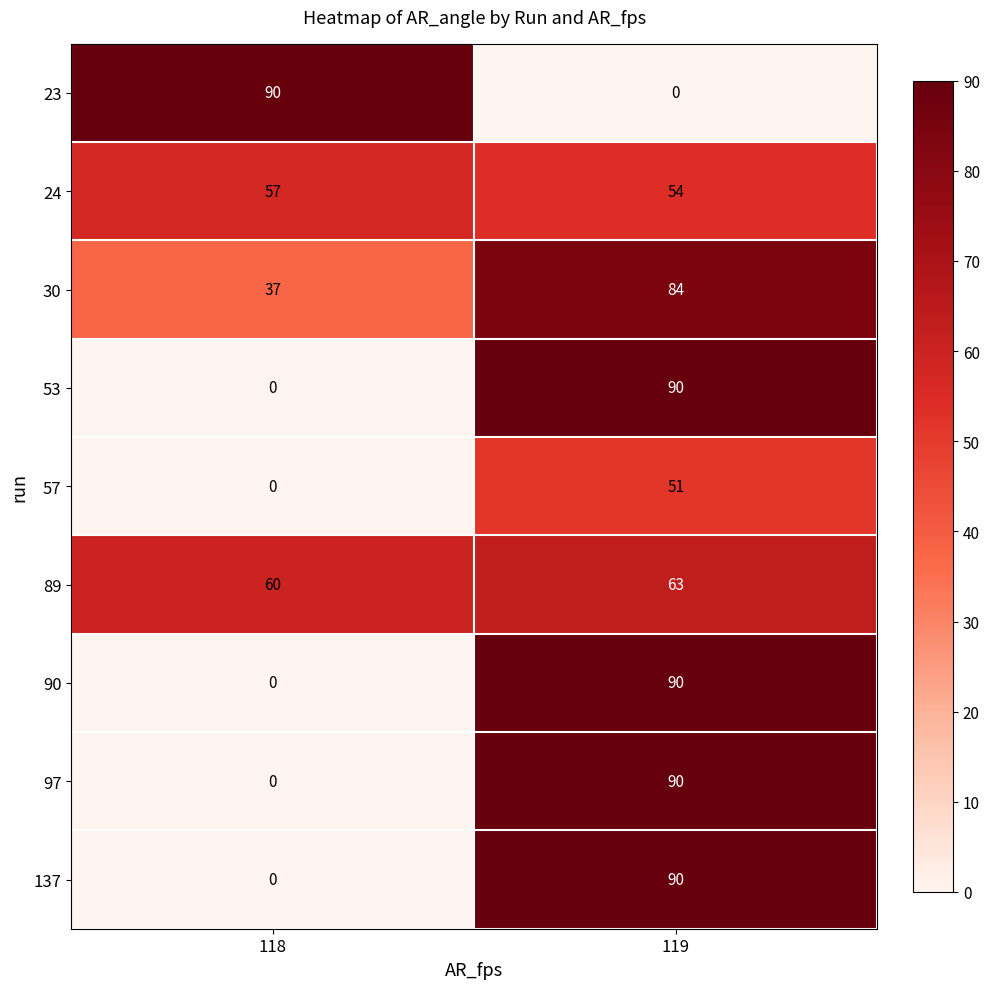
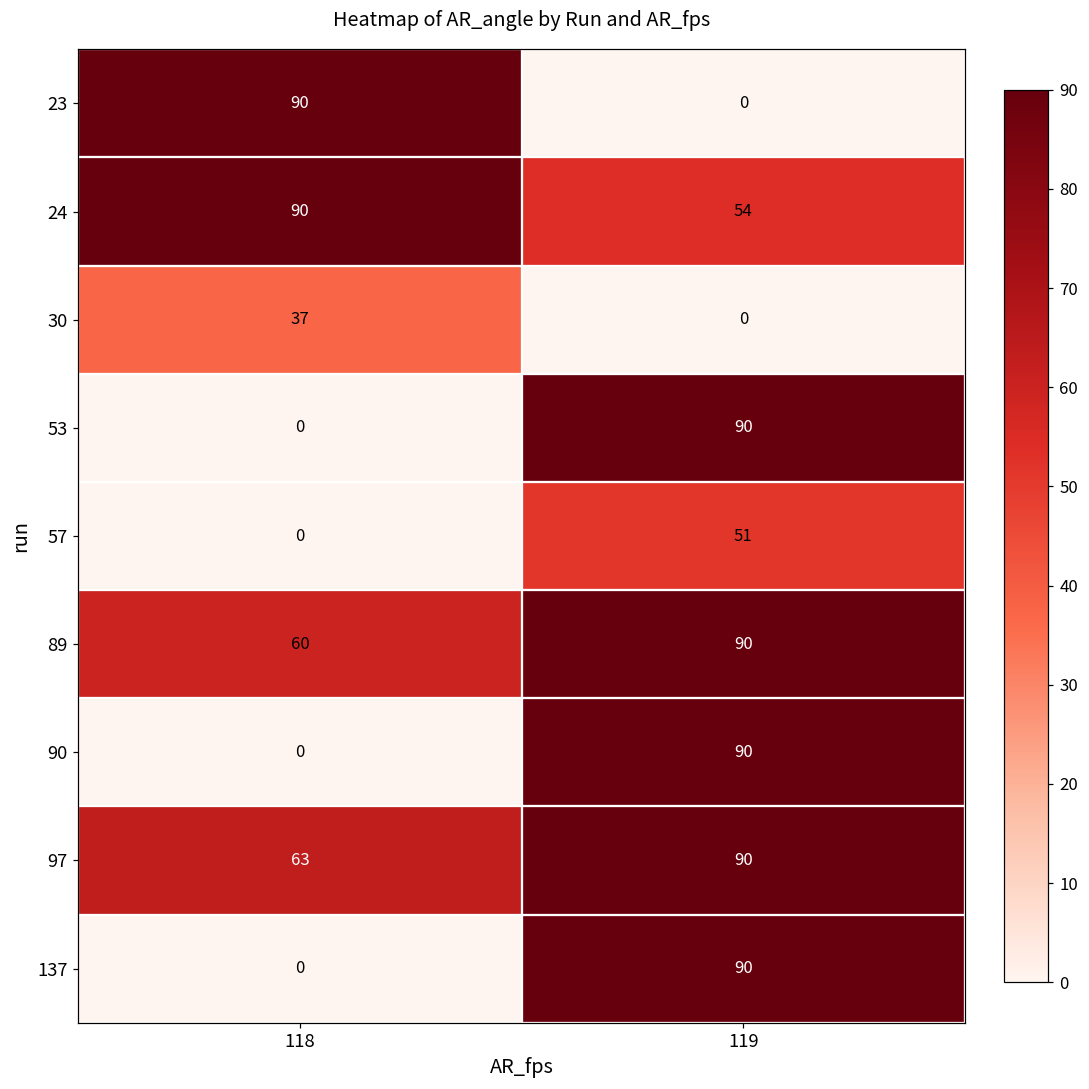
  {
    "23": {
      "118": 90,
      "119": 0
    },
    "24": {
-     "118": 57,
+     "118": 90,
      "119": 54
    },
    "30": {
      "118": 37,
-     "119": 84
+     "119": 0
    },
    "53": {
      "118": 0,
      "119": 90
    },
    "57": {
      "118": 0,
      "119": 51
    },
    "89": {
      "118": 60,
-     "119": 63
+     "119": 90
    },
    "90": {
      "118": 0,
      "119": 90
    },
    "97": {
-     "118": 0,
+     "118": 63,
      "119": 90
    },
    "137": {
      "118": 0,
      "119": 90
    }
  }
